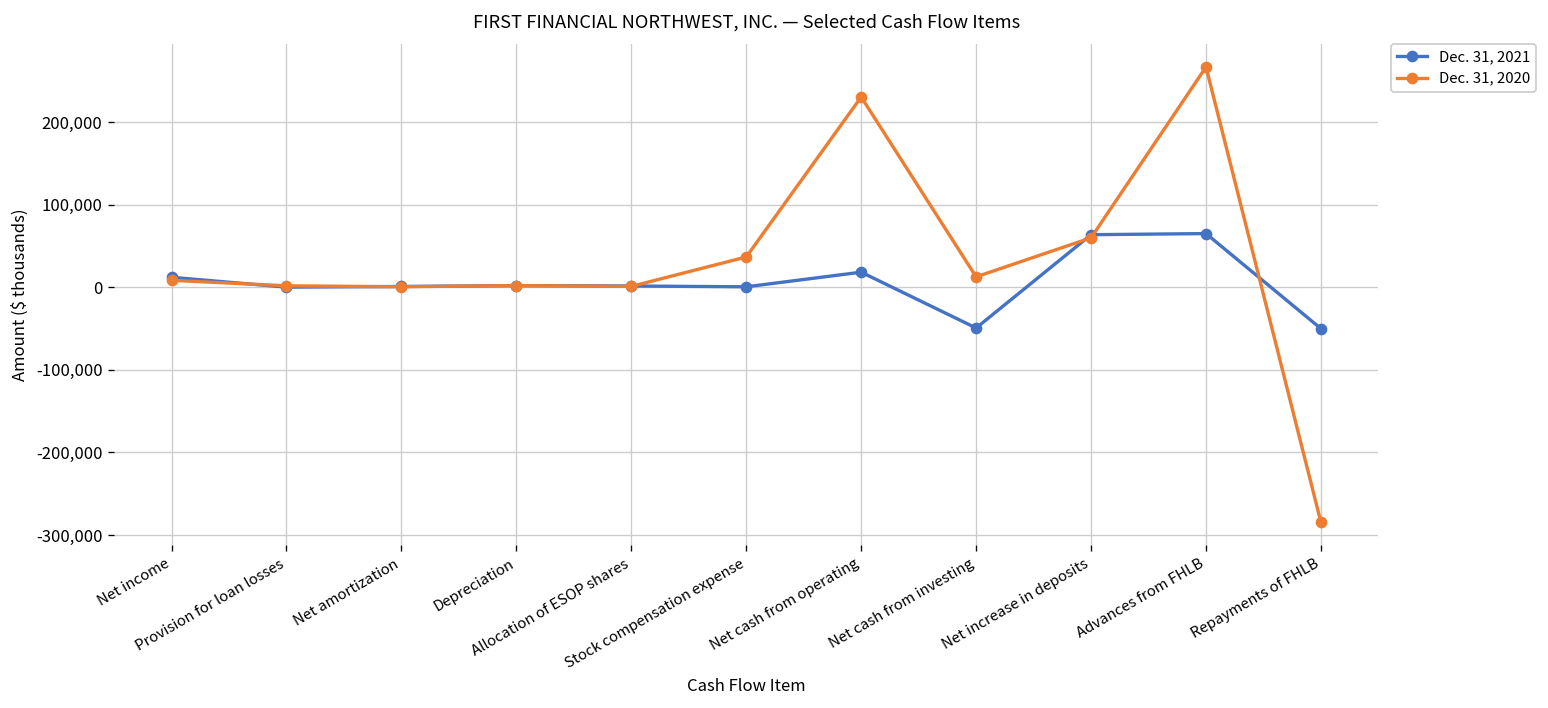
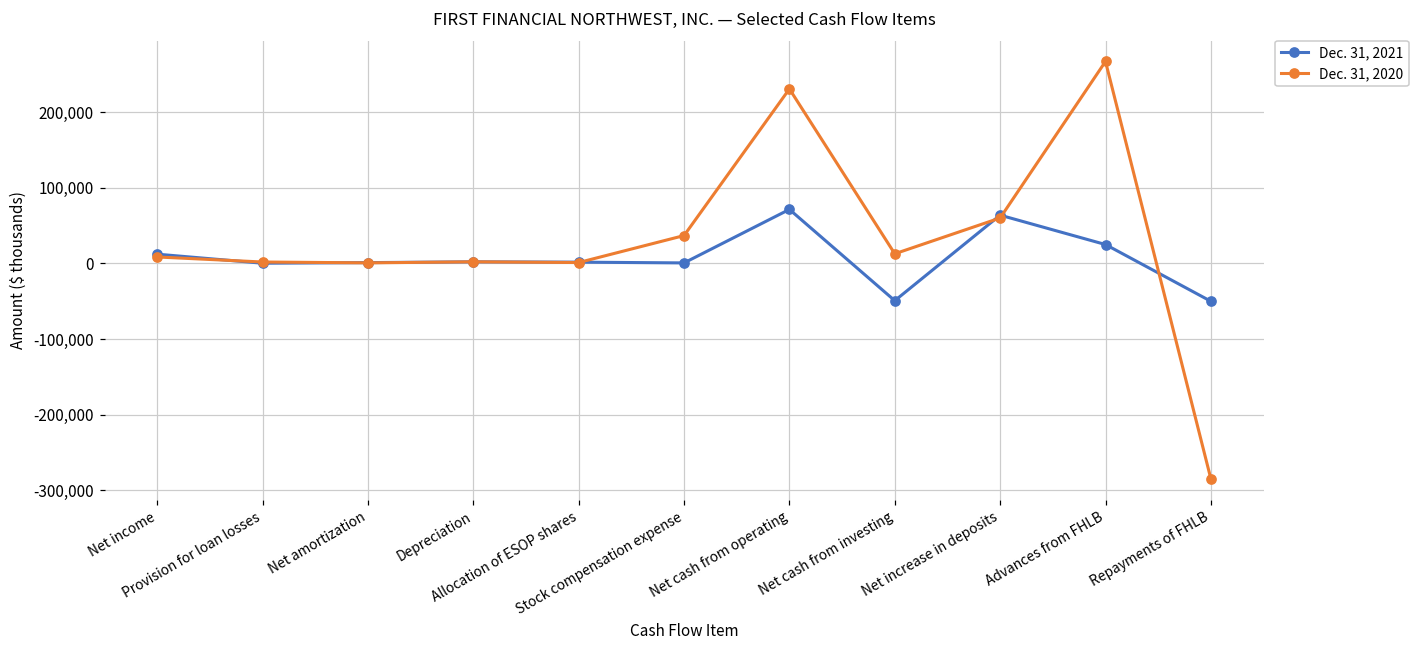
  {
    "Dec. 31, 2021": {
      "Stock compensation expense": "0",
-     "Net cash from operating": "20,000",
+     "Net cash from operating": "70,000",
      "Net cash from investing": "-50,000",
      "Net increase in deposits": "60,000",
-     "Advances from FHLB": "70,000",
+     "Advances from FHLB": "30,000",
      "Repayments of FHLB": "-50,000"
    },
    "Dec. 31, 2020": {
      "Stock compensation expense": "40,000",
      "Net cash from operating": "230,000",
      "Net cash from investing": "10,000",
      "Net increase in deposits": "60,000",
      "Advances from FHLB": "270,000",
      "Repayments of FHLB": "-280,000"
    }
  }
